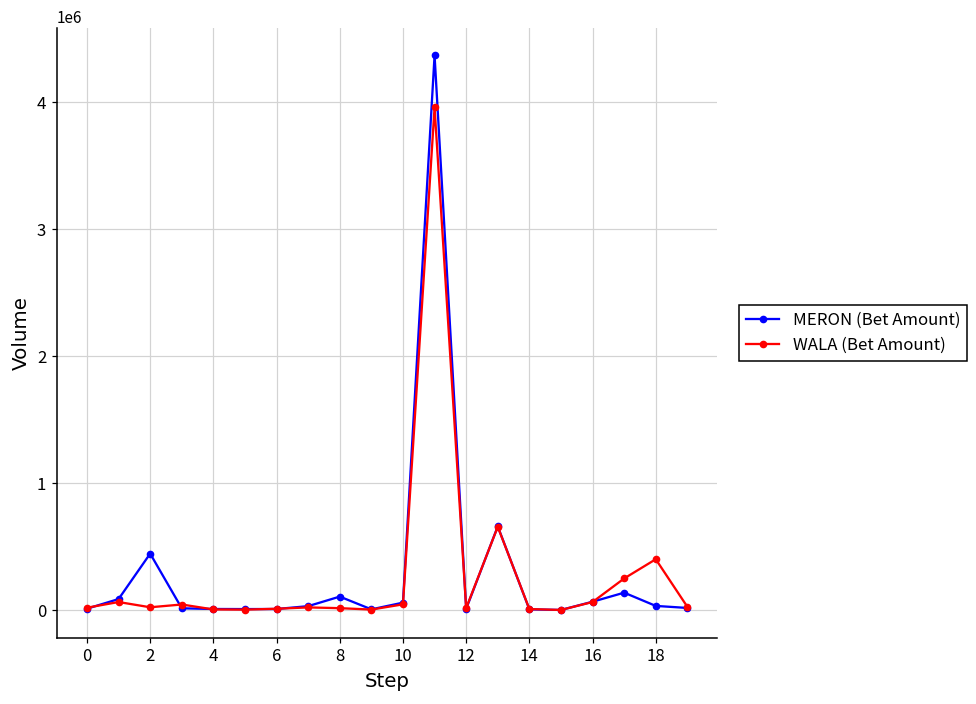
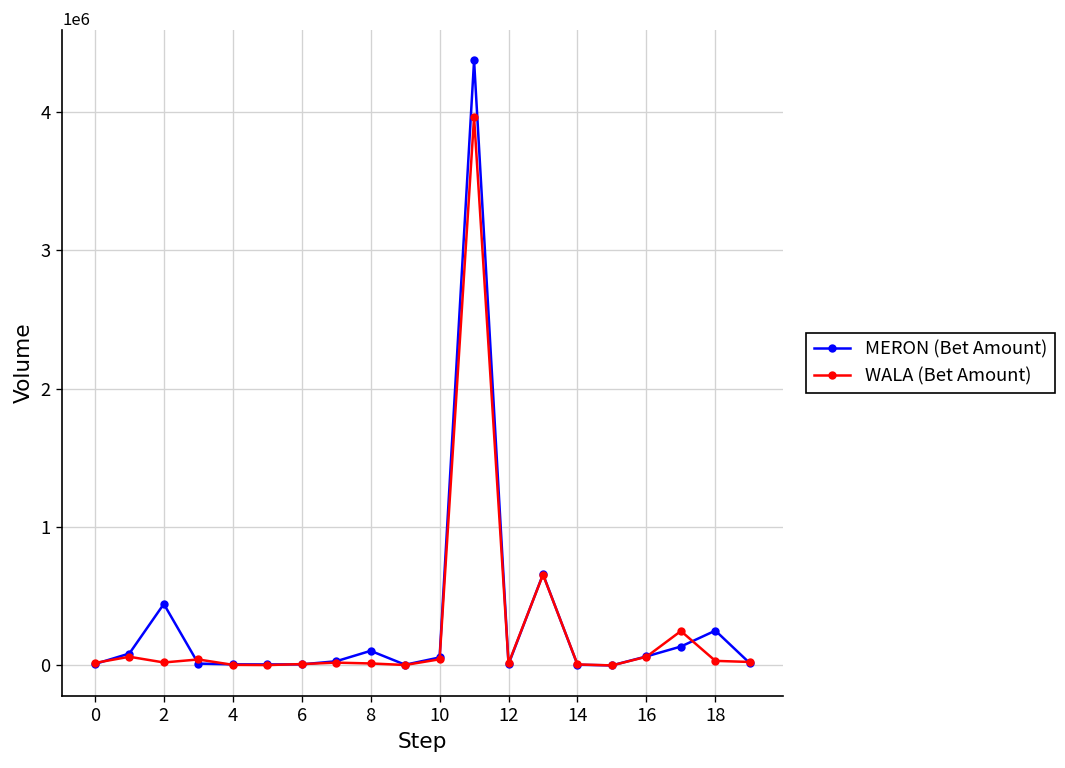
  {
    "MERON (Bet Amount)": {
      "2": 440000,
      "8": 110000,
-     "18": 30000
+     "18": 250000
    },
    "WALA (Bet Amount)": {
      "2": 20000,
      "8": 10000,
-     "18": 400000
+     "18": 30000
    }
  }
